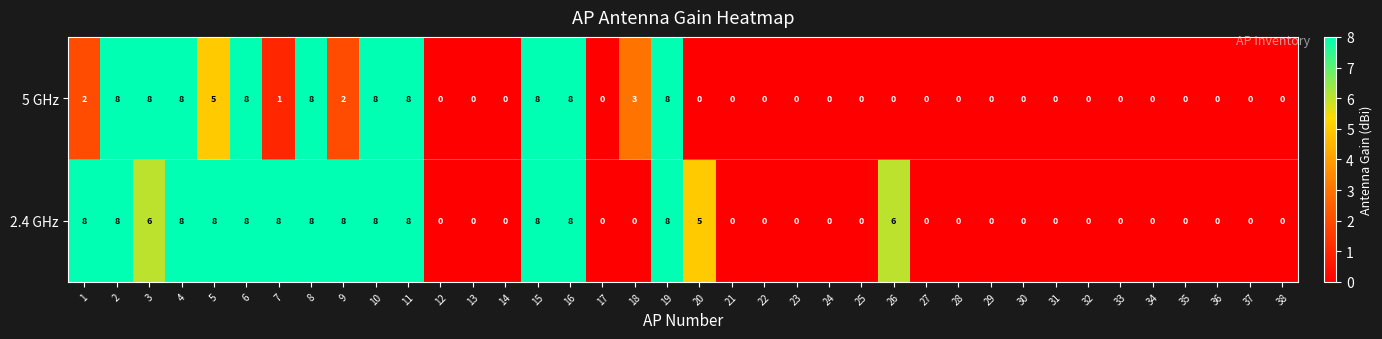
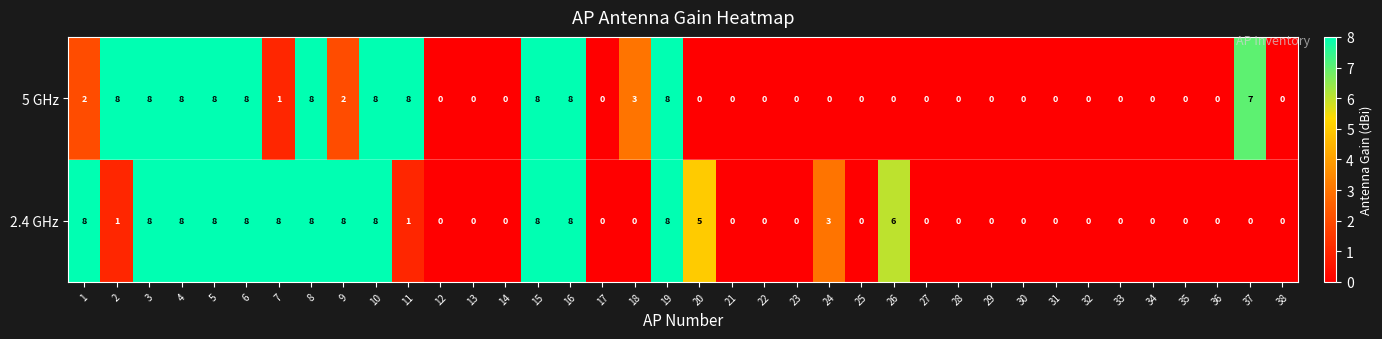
  {
    "5 GHz": {
      "1": 2,
      "2": 8,
      "3": 8,
      "4": 8,
-     "5": 5,
+     "5": 8,
      "6": 8,
      "7": 1,
      "8": 8,
      "9": 2,
      "10": 8,
      "11": 8,
      "12": 0,
      "13": 0,
      "14": 0,
      "15": 8,
      "16": 8,
      "17": 0,
      "18": 3,
      "19": 8,
      "20": 0,
      "21": 0,
      "22": 0,
      "23": 0,
      "24": 0,
      "25": 0,
      "26": 0,
      "27": 0,
      "28": 0,
      "29": 0,
      "30": 0,
      "31": 0,
      "32": 0,
      "33": 0,
      "34": 0,
      "35": 0,
      "36": 0,
-     "37": 0
+     "37": 7
    },
    "2.4 GHz": {
      "1": 8,
-     "2": 8,
-     "3": 6,
+     "2": 1,
+     "3": 8,
      "4": 8,
      "5": 8,
      "6": 8,
      "7": 8,
      "8": 8,
      "9": 8,
      "10": 8,
-     "11": 8,
+     "11": 1,
      "12": 0,
      "13": 0,
      "14": 0,
      "15": 8,
      "16": 8,
      "17": 0,
      "18": 0,
      "19": 8,
      "20": 5,
      "21": 0,
      "22": 0,
      "23": 0,
-     "24": 0,
+     "24": 3,
      "25": 0,
      "26": 6,
      "27": 0,
      "28": 0,
      "29": 0,
      "30": 0,
      "31": 0,
      "32": 0,
      "33": 0,
      "34": 0,
      "35": 0,
      "36": 0,
      "37": 0,
      "38": 0
    }
  }
